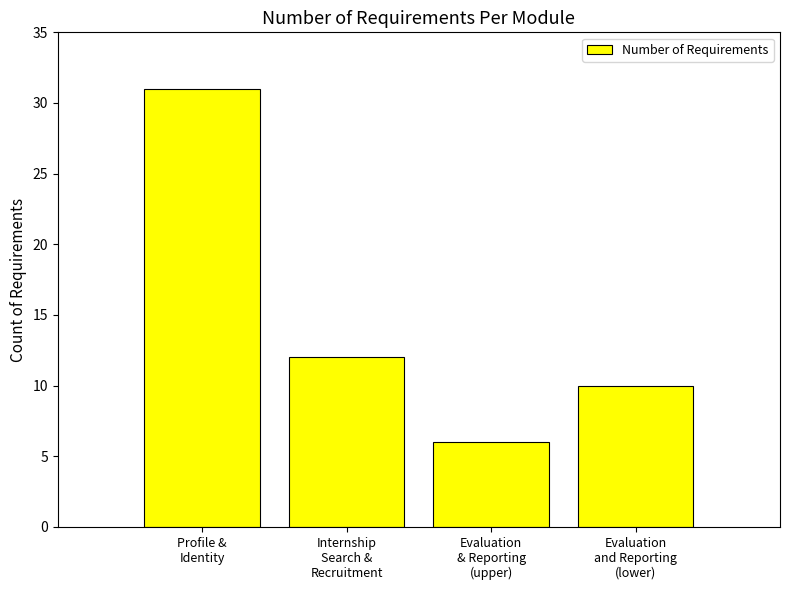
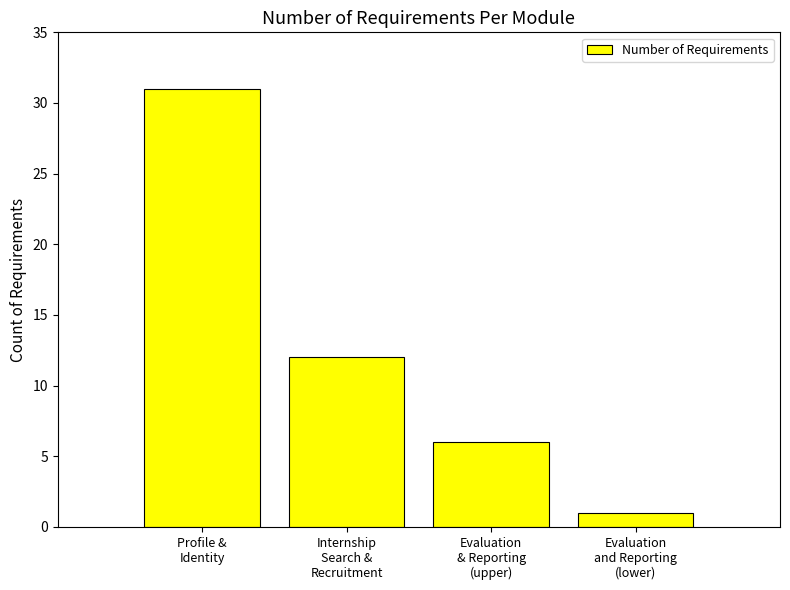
  {
    "Profile & Identity": 31,
    "Internship Search & Recruitment": 12,
    "Evaluation & Reporting (upper)": 6,
-   "Evaluation and Reporting (lower)": 10
+   "Evaluation and Reporting (lower)": 1
  }
